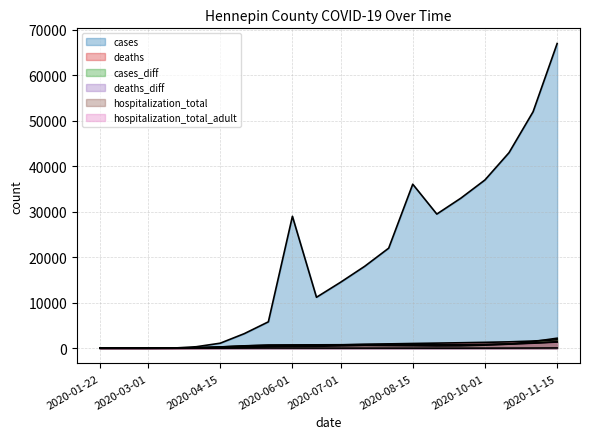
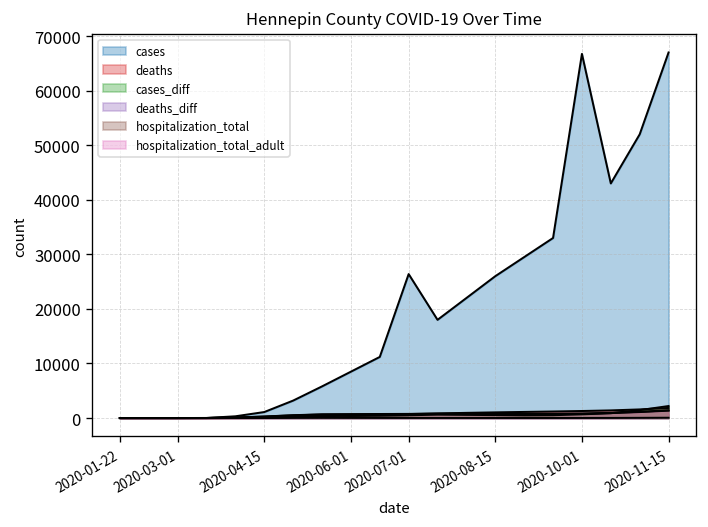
  {
    "cases": {
      "2020-04-15": 1000,
-     "2020-06-01": 29000,
-     "2020-07-01": 15000,
-     "2020-08-15": 36000,
-     "2020-10-01": 37000,
+     "2020-06-01": 9000,
+     "2020-07-01": 26000,
+     "2020-08-15": 26000,
+     "2020-10-01": 67000,
      "2020-11-15": 67000
    }
  }
